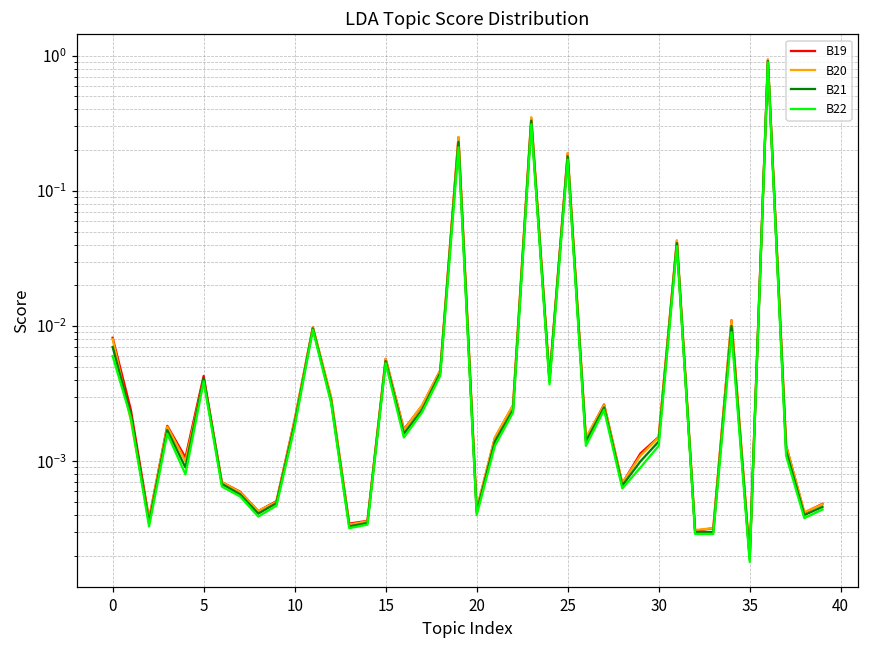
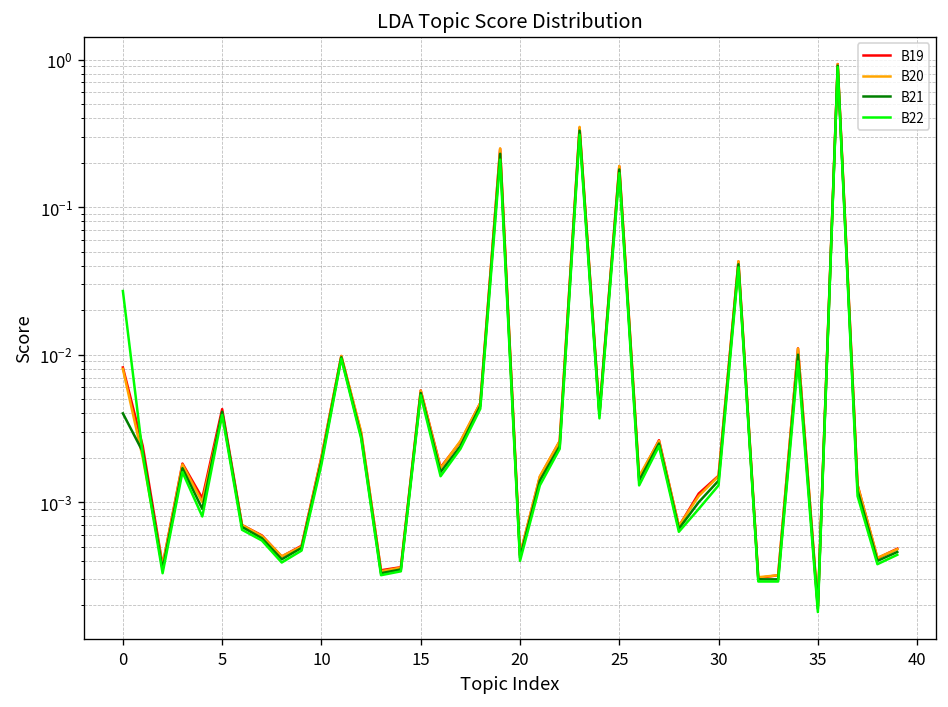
  {
    "B21": {
-     "0": 0.007,
+     "0": 0.004,
      "10": 0.0019,
      "25": 0.18,
      "30": 0.0014
    },
    "B22": {
-     "0": 0.006,
+     "0": 0.027,
      "10": 0.0018,
      "20": 0.00040,
      "25": 0.17,
      "30": 0.0013,
      "35": 0.00018
    }
  }
